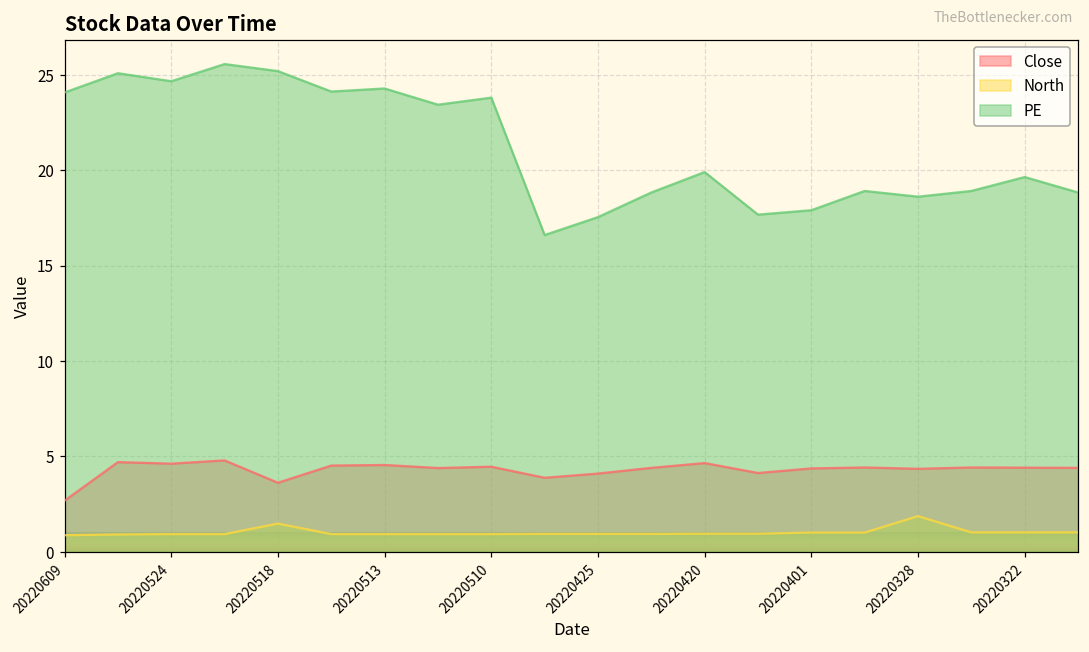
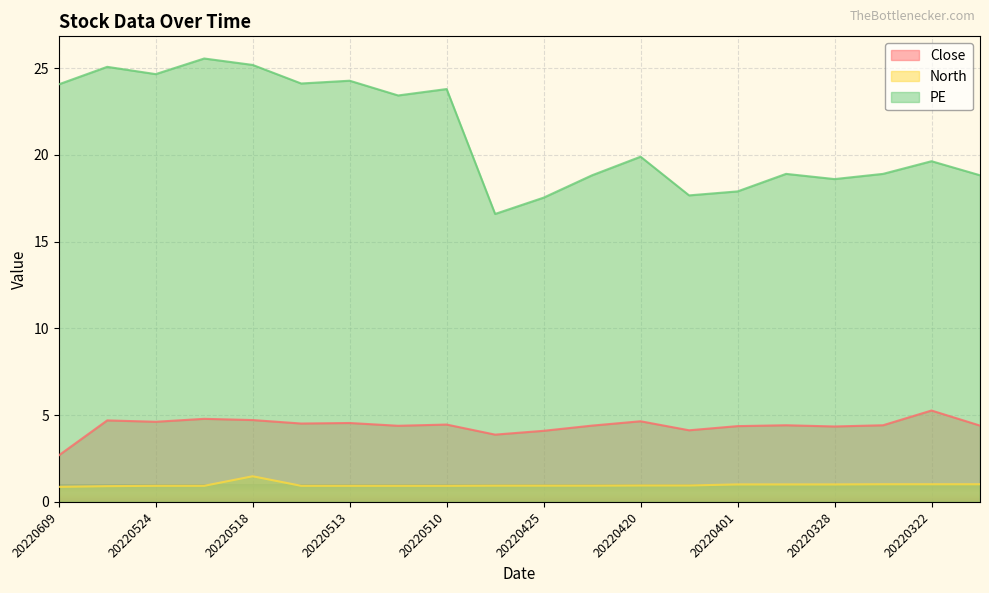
  {
    "Close": {
      "20220609": 2.7,
      "20220524": 4.6,
-     "20220518": 3.6,
+     "20220518": 4.7,
      "20220513": 4.6,
      "20220510": 4.5,
      "20220425": 4.1,
      "20220420": 4.7,
      "20220401": 4.4,
      "20220328": 4.4,
-     "20220322": 4.4
+     "20220322": 5.3
    },
    "North": {
      "20220609": 0.9,
      "20220524": 0.9,
      "20220518": 1.5,
      "20220513": 0.9,
      "20220510": 0.9,
      "20220425": 0.9,
      "20220420": 1.0,
      "20220401": 1.0,
-     "20220328": 1.9,
+     "20220328": 1.0,
      "20220322": 1.0
    },
    "PE": {
      "20220609": 24.1,
      "20220524": 24.7,
      "20220518": 25.2,
      "20220513": 24.3,
      "20220510": 23.8,
      "20220425": 17.5,
      "20220420": 19.9,
      "20220401": 17.9,
      "20220328": 18.6,
      "20220322": 19.6
    }
  }
